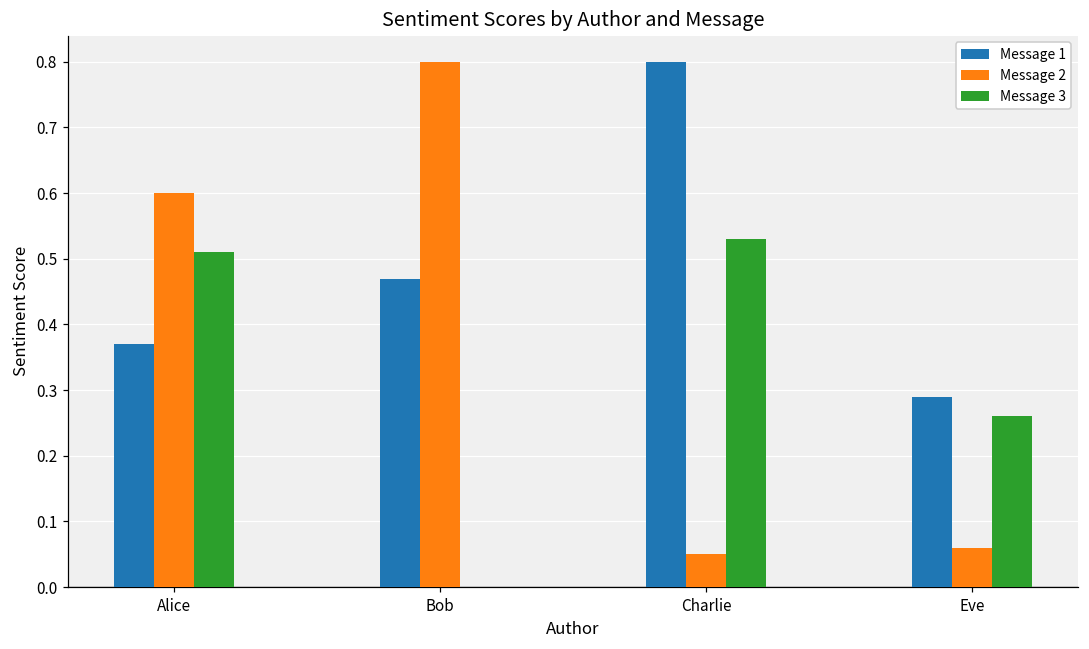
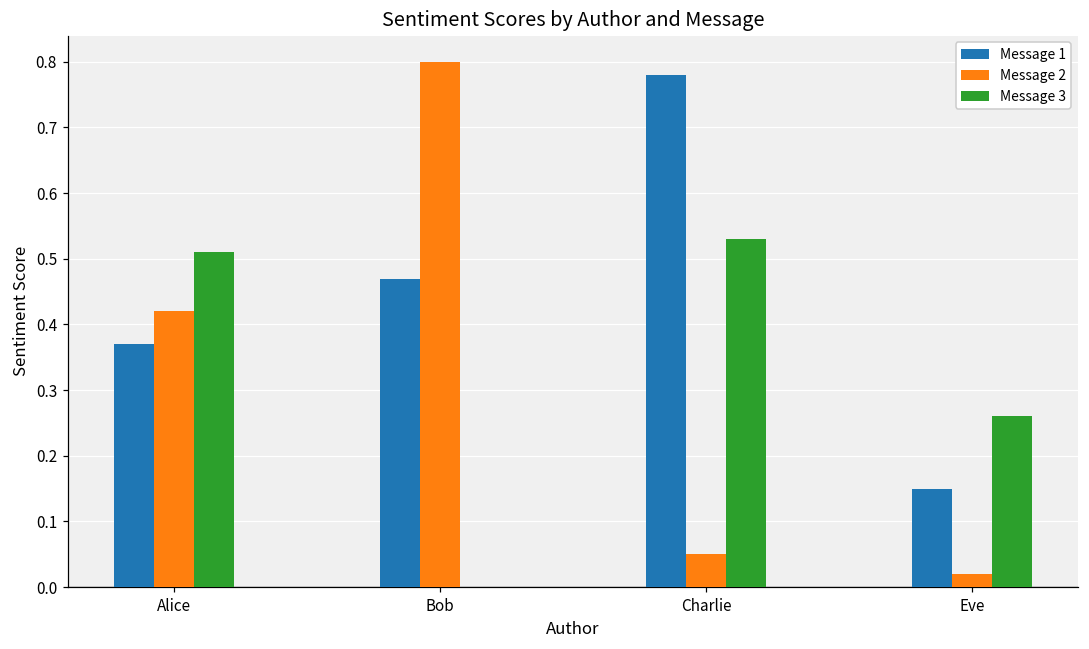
  {
    "Message 1": {
      "Alice": 0.37,
      "Bob": 0.47,
-     "Charlie": 0.80,
-     "Eve": 0.29
+     "Charlie": 0.78,
+     "Eve": 0.15
    },
    "Message 2": {
-     "Alice": 0.60,
+     "Alice": 0.42,
      "Bob": 0.80,
      "Charlie": 0.05,
-     "Eve": 0.06
+     "Eve": 0.02
    },
    "Message 3": {
      "Alice": 0.51,
      "Bob": 0.00,
      "Charlie": 0.53,
      "Eve": 0.26
    }
  }
